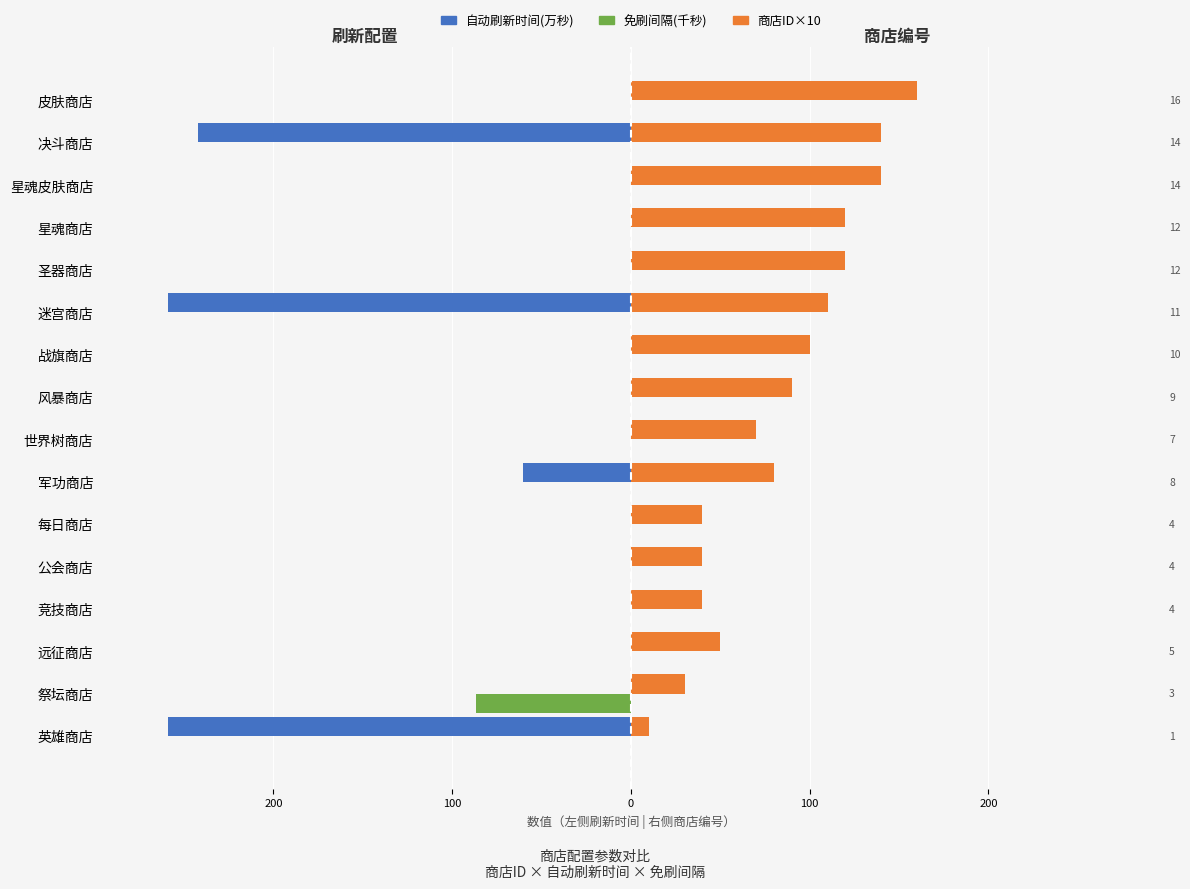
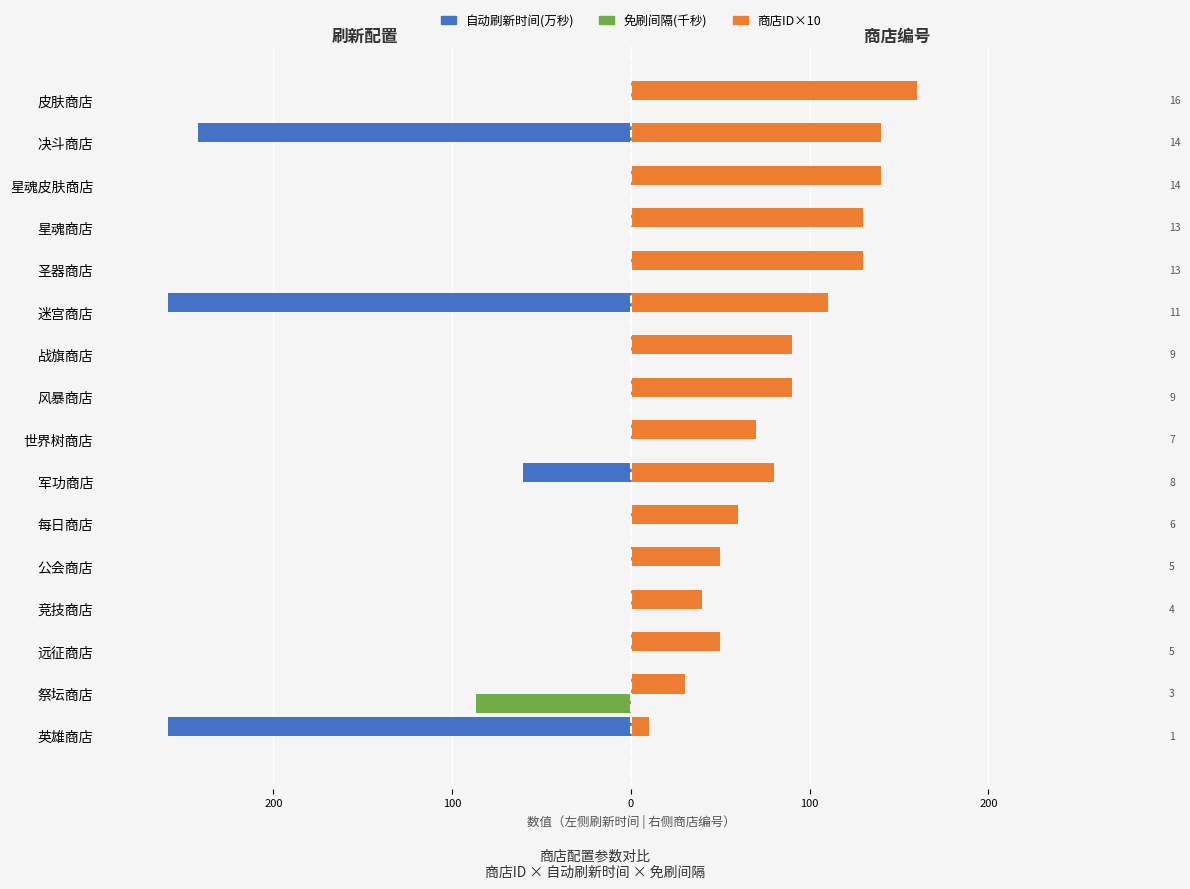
  {
    "商店ID×10": {
-     "星魂商店": 12,
-     "圣器商店": 12,
-     "战旗商店": 10,
-     "每日商店": 4,
-     "公会商店": 4
+     "星魂商店": 13,
+     "圣器商店": 13,
+     "战旗商店": 9,
+     "每日商店": 6,
+     "公会商店": 5
    }
  }
